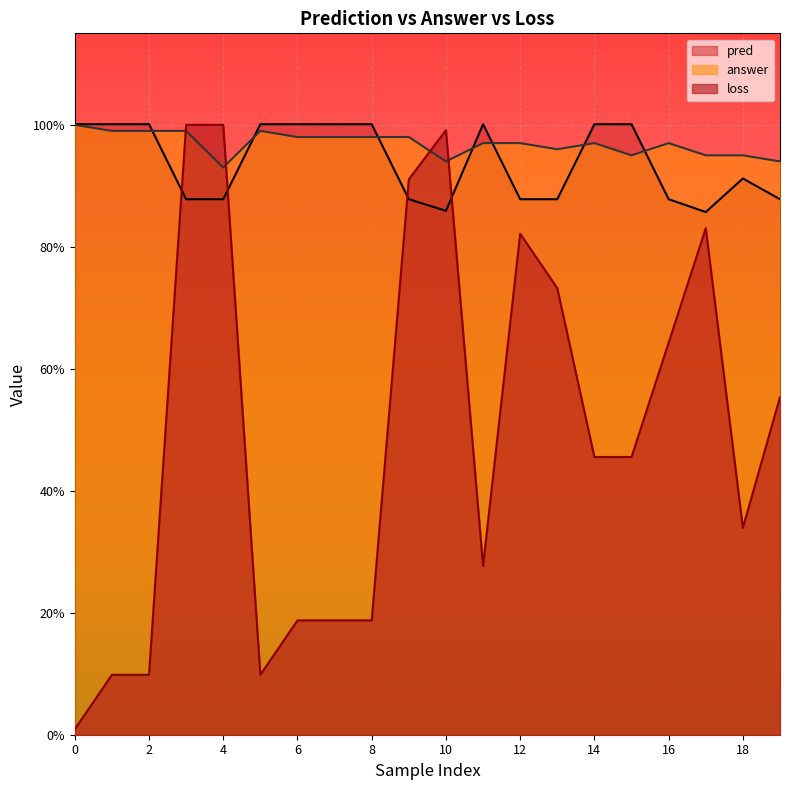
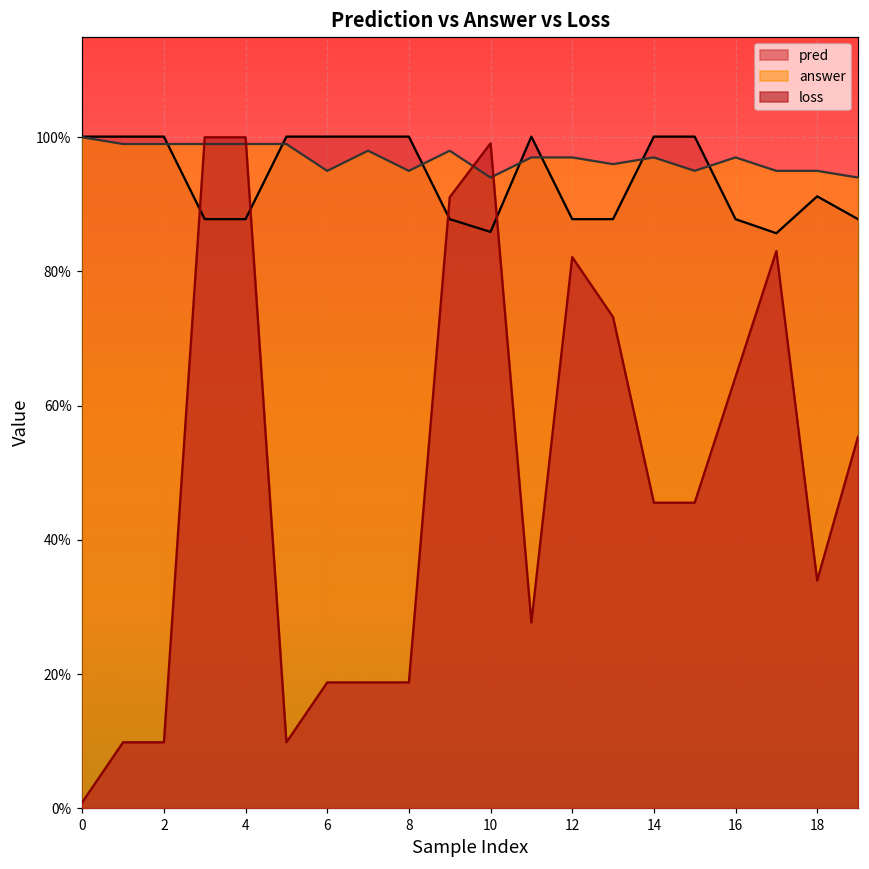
  {
    "answer": {
      "2": "99%",
-     "4": "93%",
-     "6": "98%",
-     "8": "98%",
+     "4": "99%",
+     "6": "95%",
+     "8": "95%",
      "10": "94%",
      "12": "97%",
      "14": "97%",
      "16": "97%",
      "18": "95%"
    }
  }
